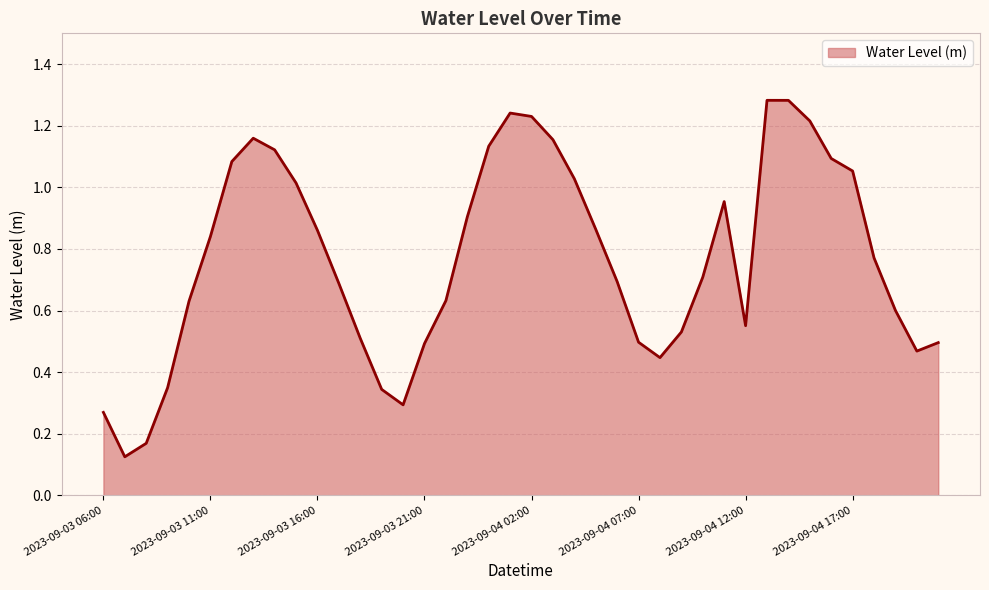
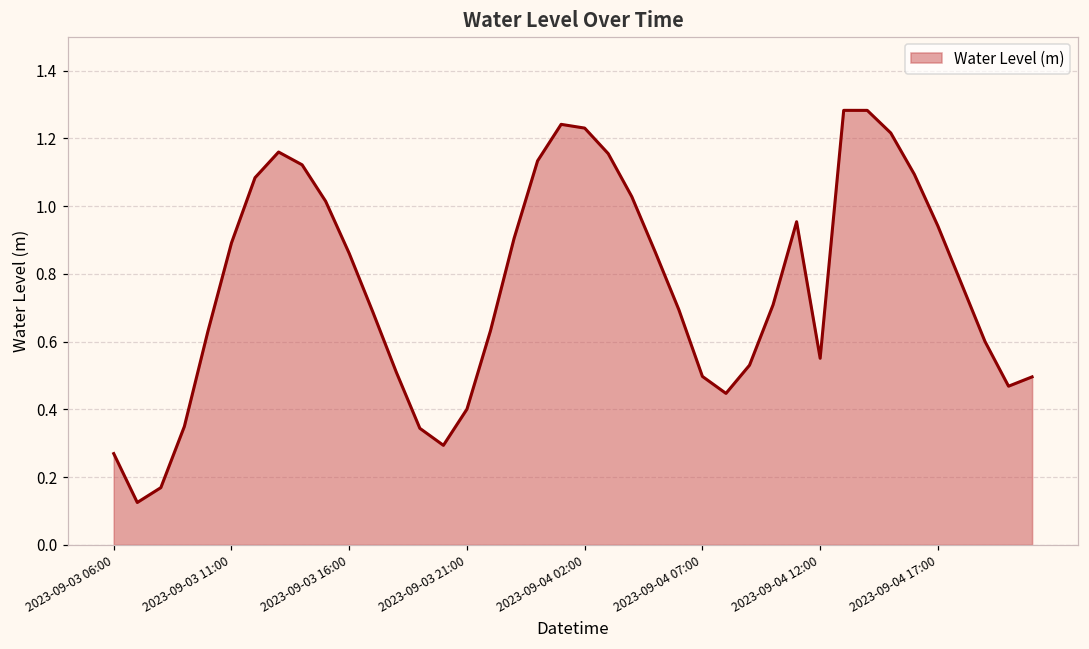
  {
    "2023-09-03 06:00": 0.27,
-   "2023-09-03 11:00": 0.84,
+   "2023-09-03 11:00": 0.89,
    "2023-09-03 16:00": 0.86,
-   "2023-09-03 21:00": 0.49,
+   "2023-09-03 21:00": 0.40,
    "2023-09-04 02:00": 1.23,
    "2023-09-04 07:00": 0.50,
    "2023-09-04 12:00": 0.55,
-   "2023-09-04 17:00": 1.05
+   "2023-09-04 17:00": 0.94
  }
